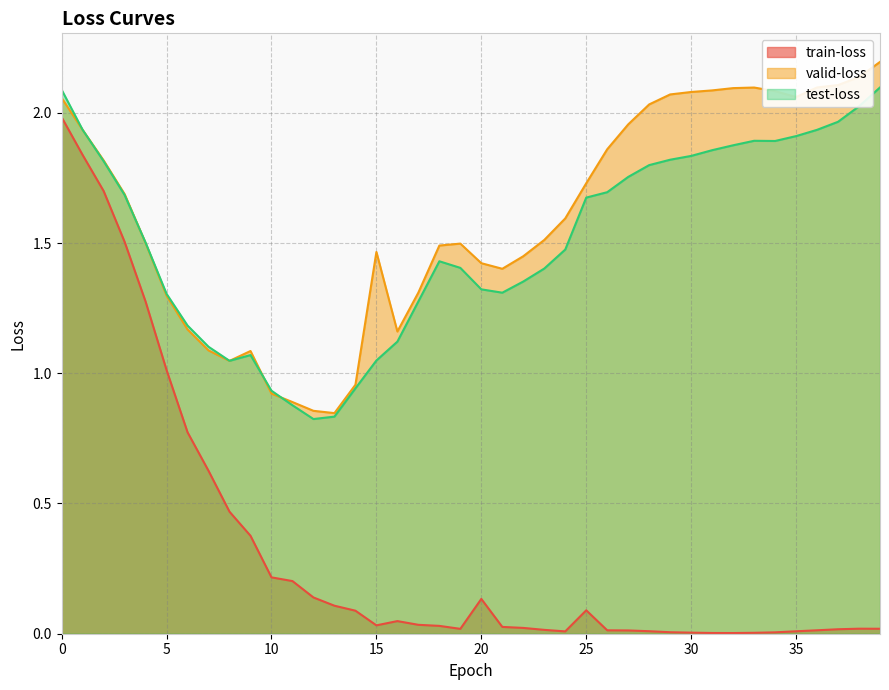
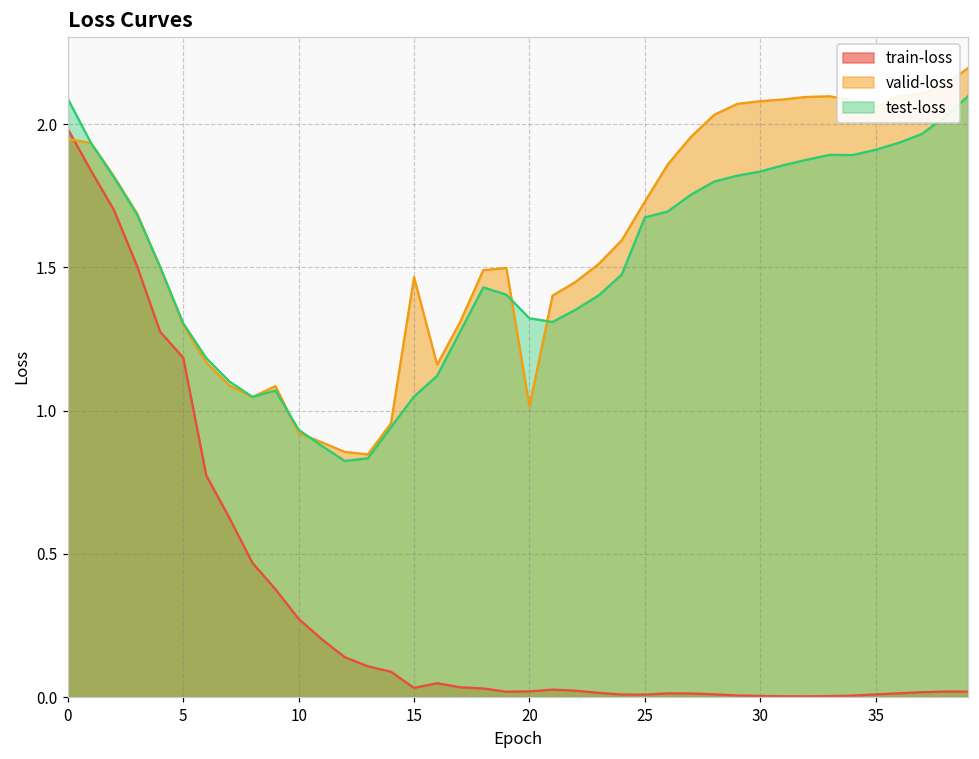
  {
    "train-loss": {
      "0": 1.98,
-     "5": 1.01,
-     "10": 0.22,
+     "5": 1.18,
+     "10": 0.27,
      "15": 0.03,
-     "20": 0.13,
-     "25": 0.09,
+     "20": 0.02,
+     "25": 0.01,
      "30": 0.00,
      "35": 0.01
    },
    "valid-loss": {
-     "0": 2.06,
+     "0": 1.95,
      "10": 0.92,
      "15": 1.47,
-     "20": 1.42,
+     "20": 1.01,
      "25": 1.73,
      "30": 2.08
    },
    "test-loss": {
      "0": 2.09,
      "10": 0.93,
      "15": 1.05,
      "20": 1.32,
      "25": 1.67,
      "30": 1.83,
      "35": 1.91
    }
  }
